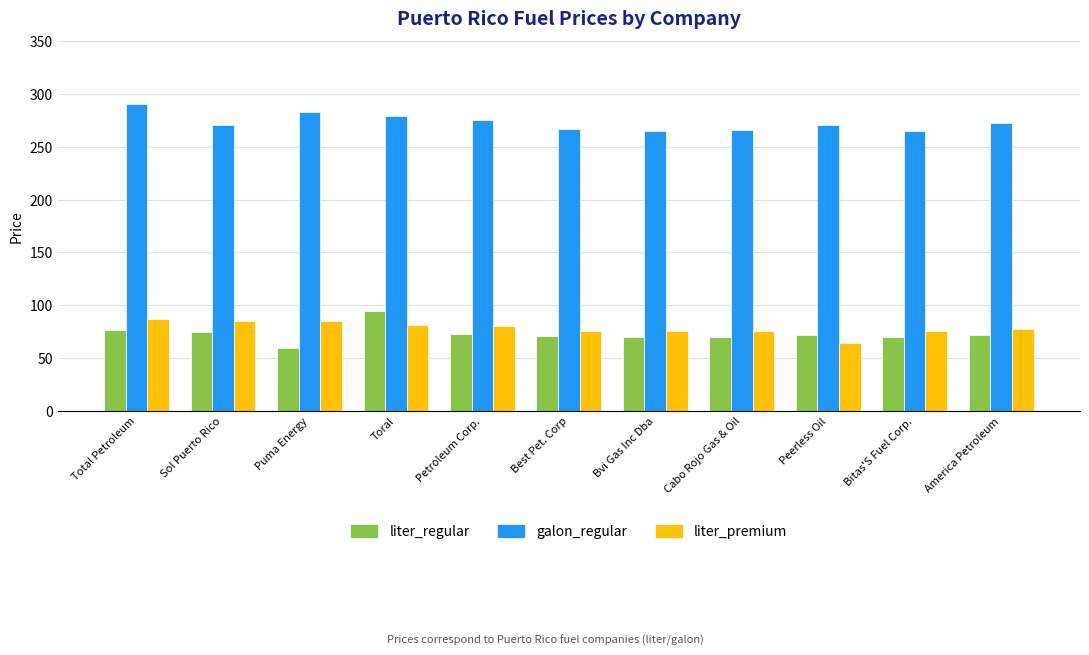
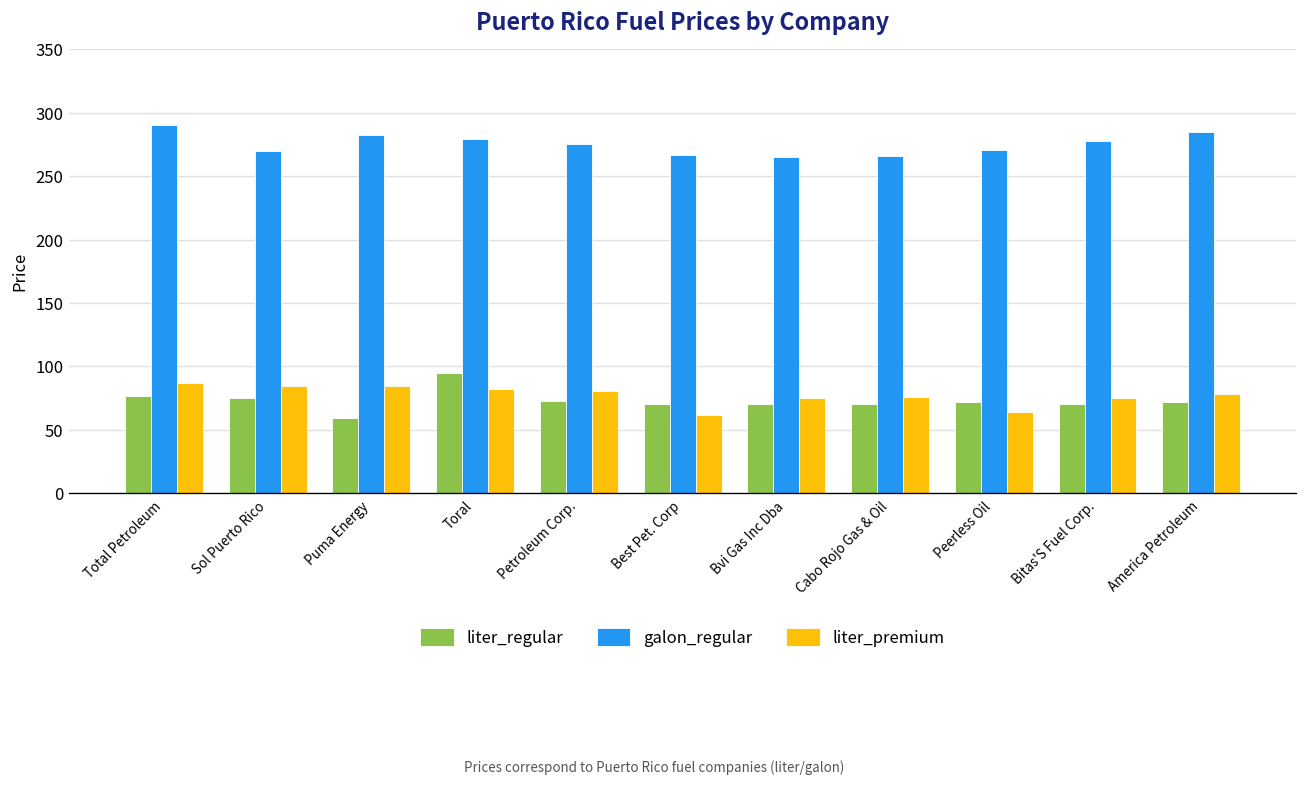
  {
    "liter_regular": {
      "Total Petroleum": 77,
      "Sol Puerto Rico": 75,
      "Puma Energy": 59,
      "Toral": 95,
      "Petroleum Corp.": 73,
      "Best Pet. Corp": 71,
      "Bvi Gas Inc Dba": 70,
      "Cabo Rojo Gas & Oil": 70,
      "Peerless Oil": 72,
      "Bitas'S Fuel Corp.": 70,
      "America Petroleum": 72
    },
    "galon_regular": {
      "Total Petroleum": 290,
      "Sol Puerto Rico": 270,
      "Puma Energy": 283,
      "Toral": 279,
      "Petroleum Corp.": 275,
      "Best Pet. Corp": 267,
      "Bvi Gas Inc Dba": 265,
      "Cabo Rojo Gas & Oil": 266,
      "Peerless Oil": 271,
-     "Bitas'S Fuel Corp.": 265,
-     "America Petroleum": 273
+     "Bitas'S Fuel Corp.": 278,
+     "America Petroleum": 285
    },
    "liter_premium": {
      "Total Petroleum": 87,
      "Sol Puerto Rico": 85,
      "Puma Energy": 85,
      "Toral": 82,
      "Petroleum Corp.": 81,
-     "Best Pet. Corp": 76,
+     "Best Pet. Corp": 61,
      "Bvi Gas Inc Dba": 75,
      "Cabo Rojo Gas & Oil": 76,
      "Peerless Oil": 64,
      "Bitas'S Fuel Corp.": 75,
      "America Petroleum": 78
    }
  }
